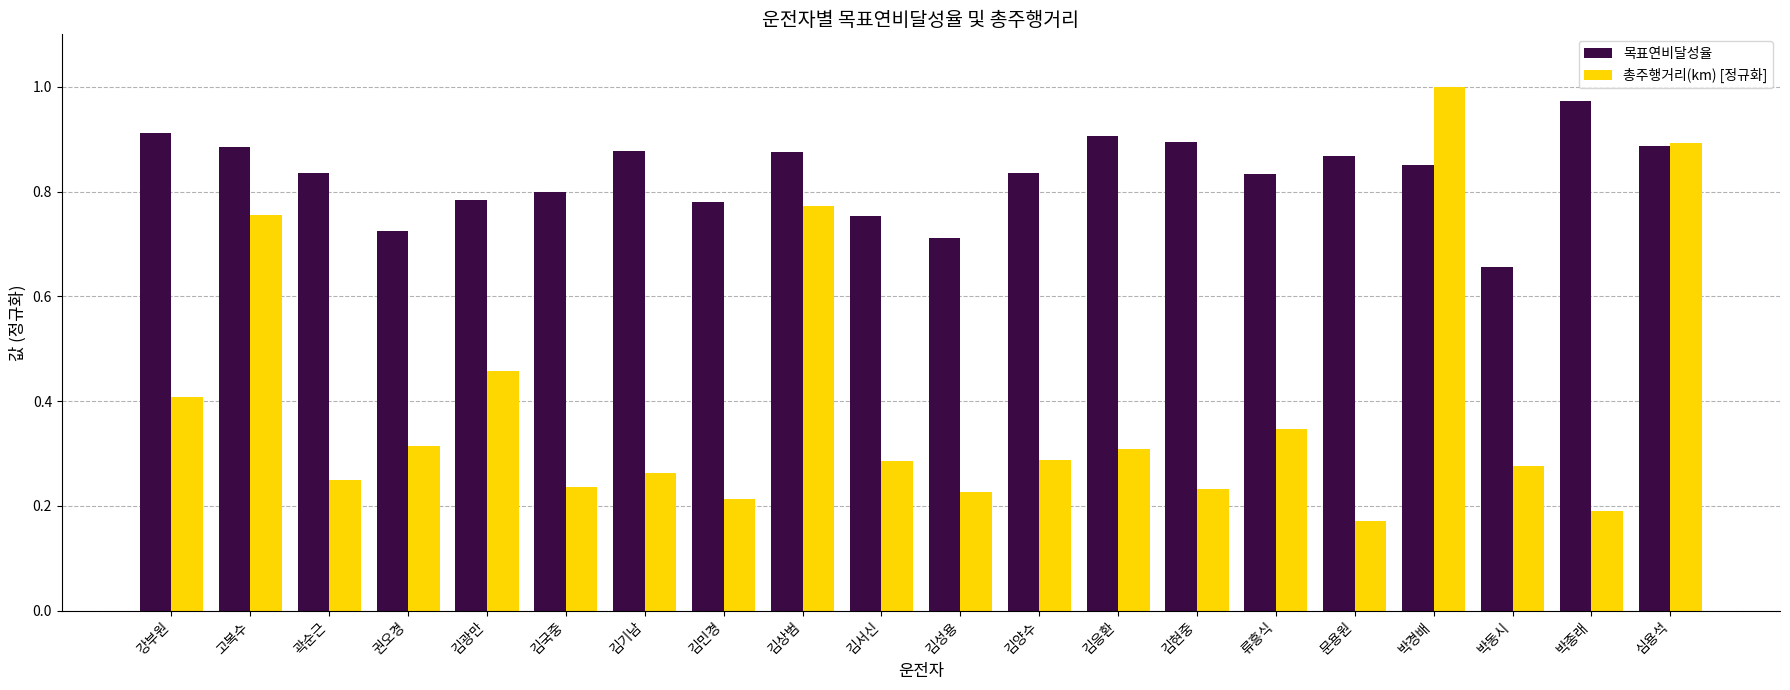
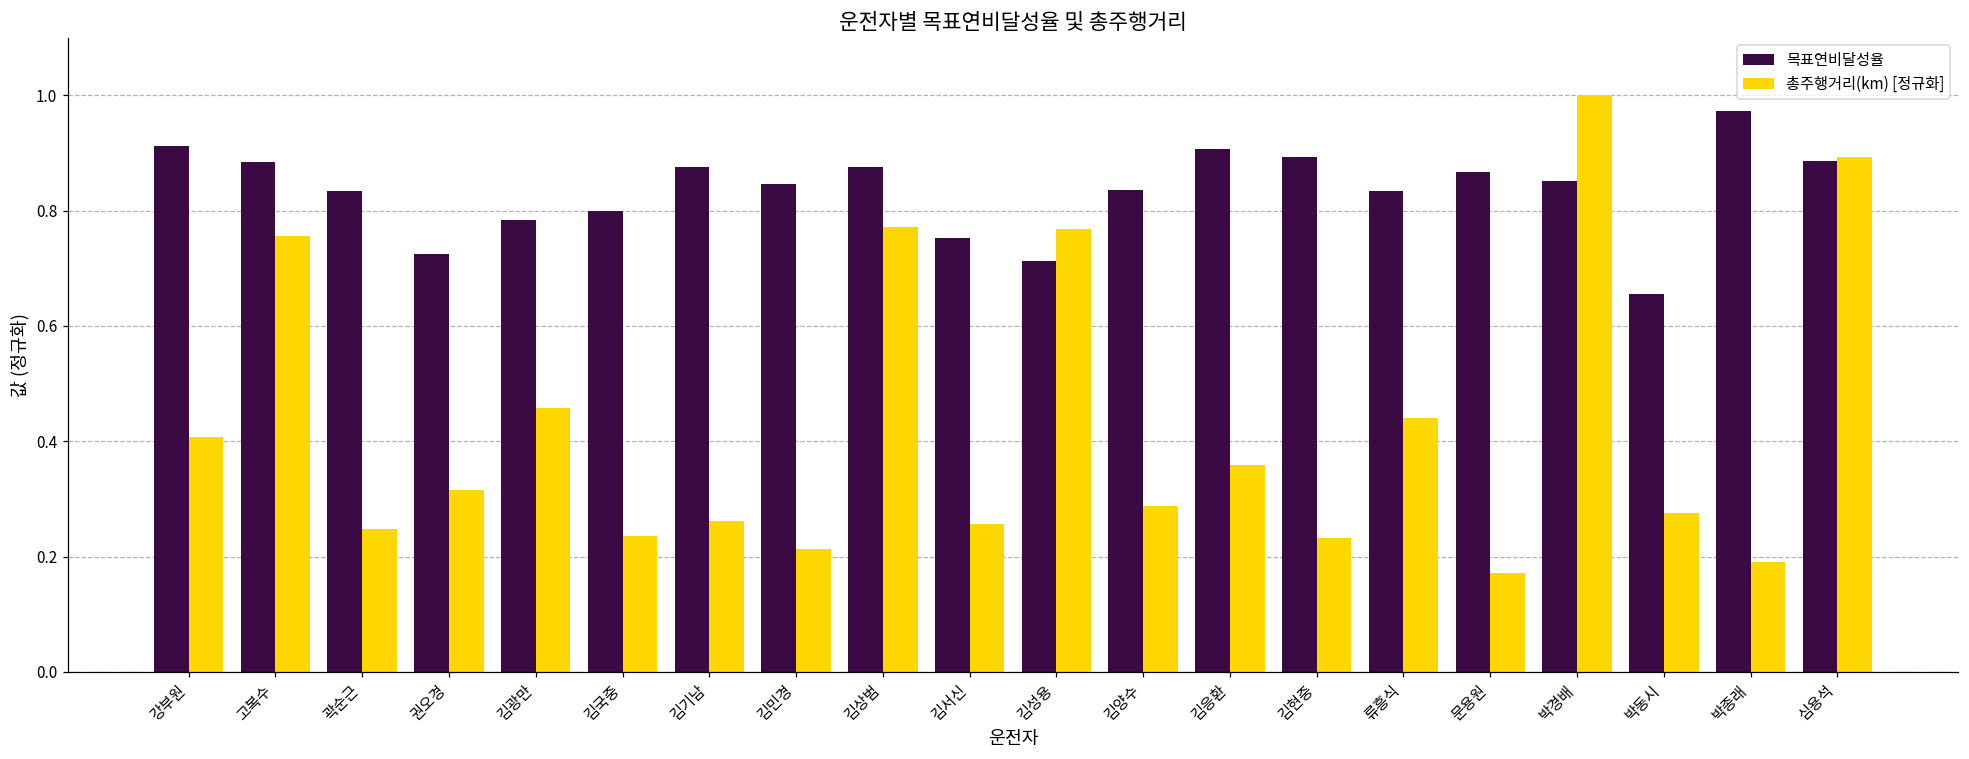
  {
    "목표연비달성율": {
      "강부원": 0.91,
      "고복수": 0.88,
      "곽순근": 0.83,
      "권오경": 0.72,
      "김광만": 0.78,
      "김국중": 0.80,
      "김기남": 0.88,
-     "김민경": 0.78,
+     "김민경": 0.85,
      "김상범": 0.88,
      "김서신": 0.75,
      "김성용": 0.71,
      "김양수": 0.84,
      "김응환": 0.91,
      "김현중": 0.89,
      "류흥식": 0.83,
      "문용원": 0.87,
      "박경배": 0.85,
      "박동시": 0.66,
      "박종래": 0.97,
      "심용석": 0.89
    },
    "총주행거리(km) [정규화]": {
      "강부원": 0.41,
      "고복수": 0.76,
      "곽순근": 0.25,
      "권오경": 0.32,
      "김광만": 0.46,
      "김국중": 0.24,
      "김기남": 0.26,
      "김민경": 0.21,
      "김상범": 0.77,
-     "김서신": 0.29,
-     "김성용": 0.23,
+     "김서신": 0.26,
+     "김성용": 0.77,
      "김양수": 0.29,
-     "김응환": 0.31,
+     "김응환": 0.36,
      "김현중": 0.23,
-     "류흥식": 0.35,
+     "류흥식": 0.44,
      "문용원": 0.17,
      "박경배": 1.00,
      "박동시": 0.28,
      "박종래": 0.19,
      "심용석": 0.89
    }
  }
